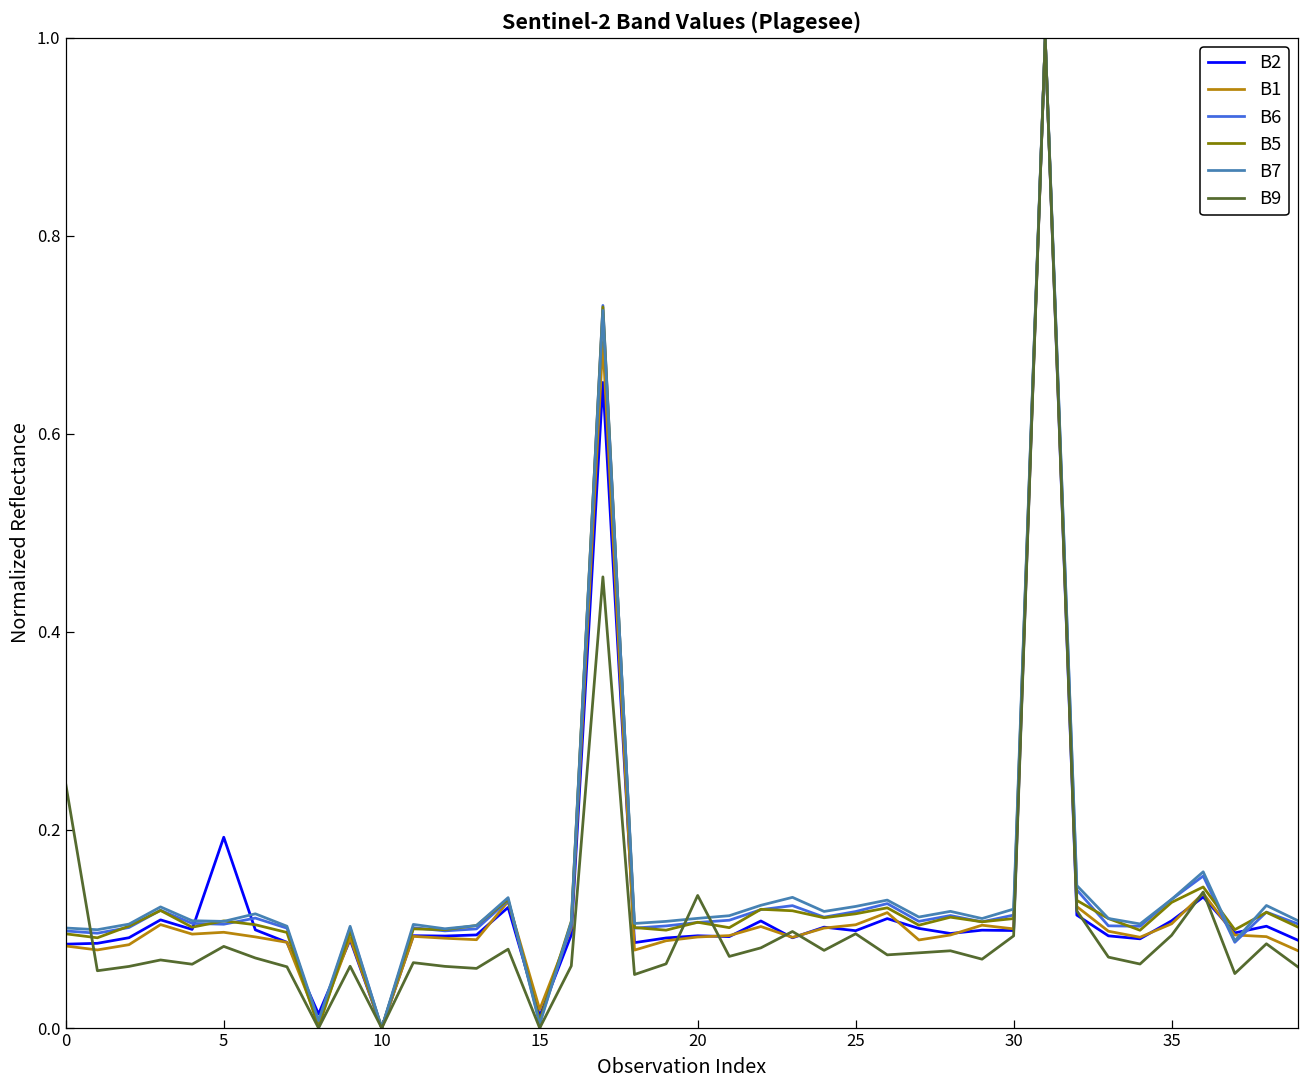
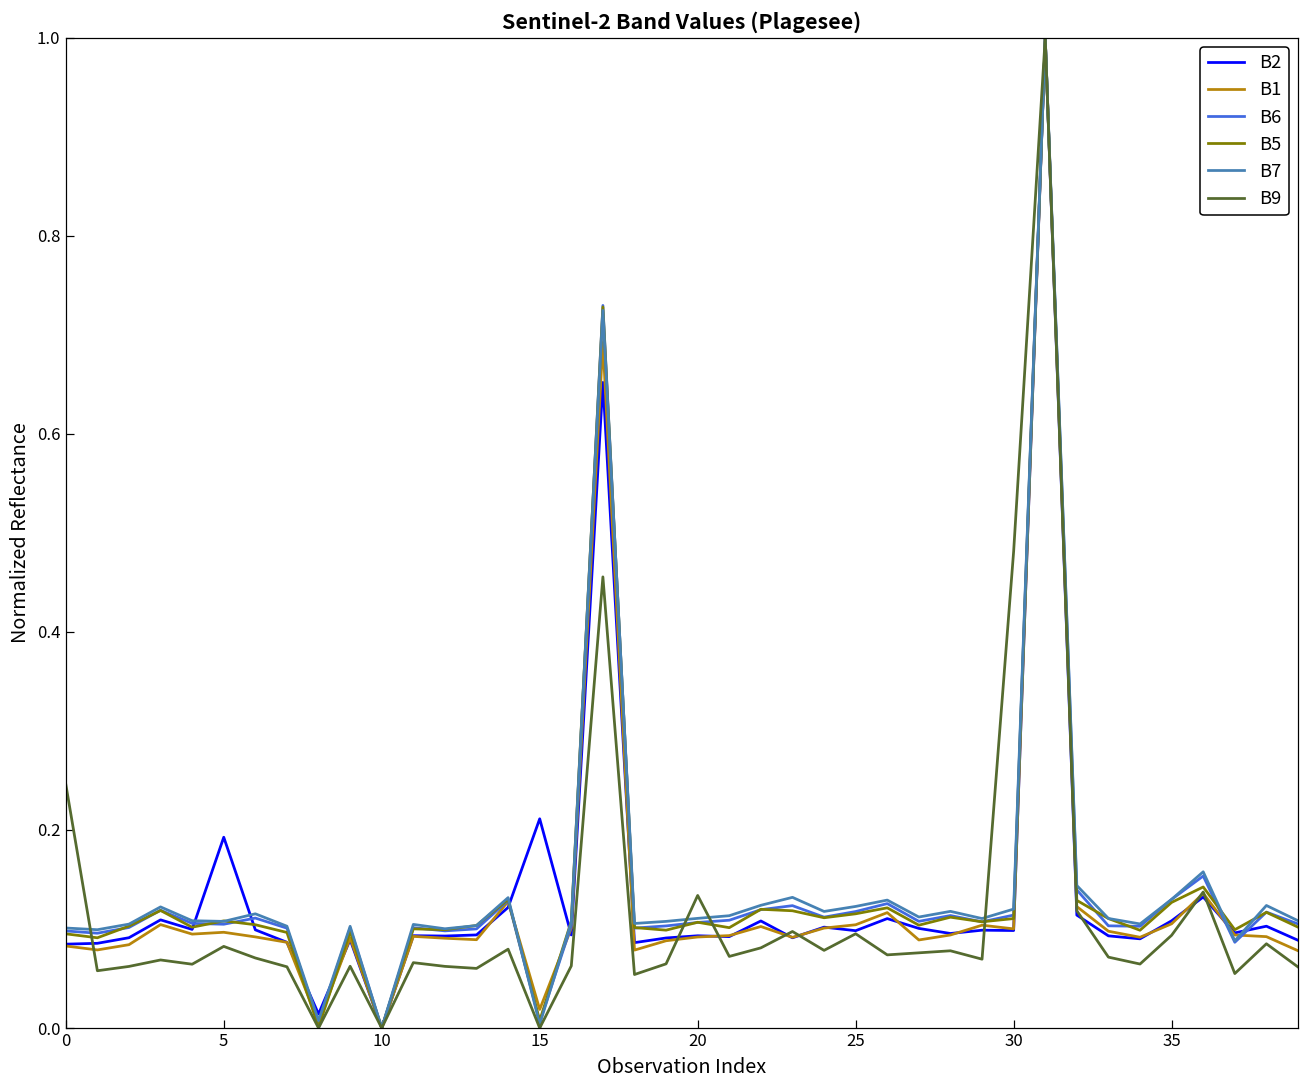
  {
    "B2": {
      "5": 0.19,
-     "15": 0.01,
+     "15": 0.21,
      "25": 0.10,
      "35": 0.11
    },
    "B9": {
      "0": 0.25,
      "5": 0.08,
      "15": 0.00,
      "20": 0.13,
      "25": 0.10,
-     "30": 0.09,
+     "30": 0.48,
      "35": 0.09
    }
  }
